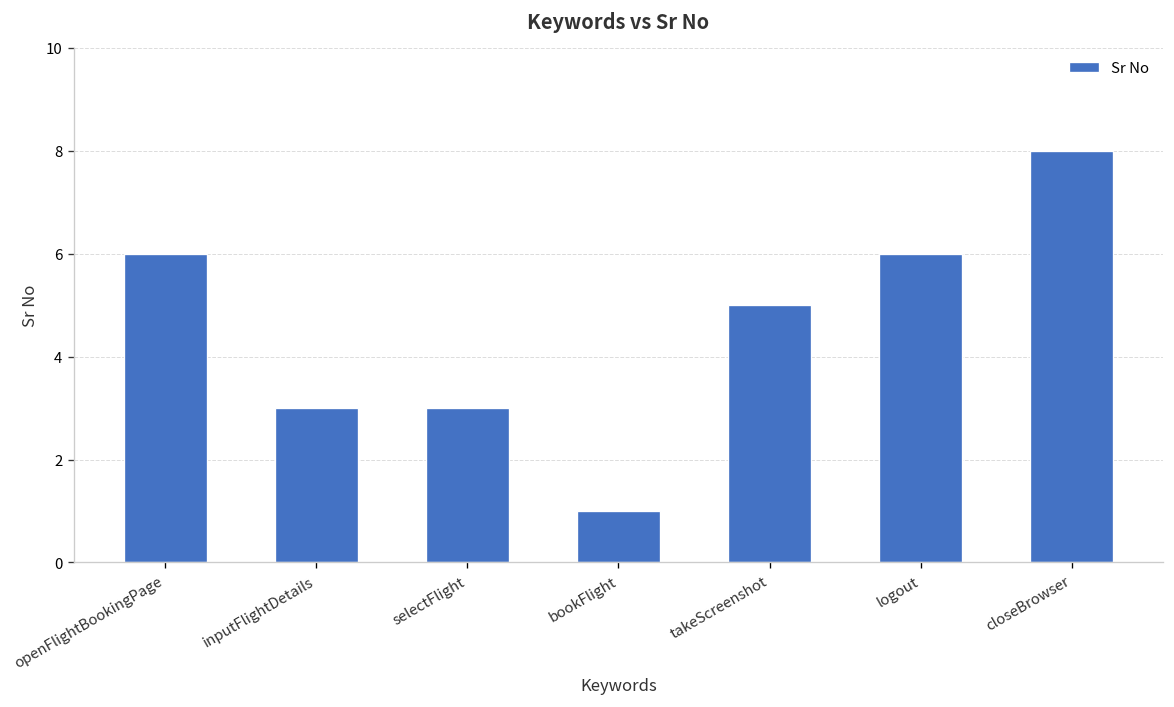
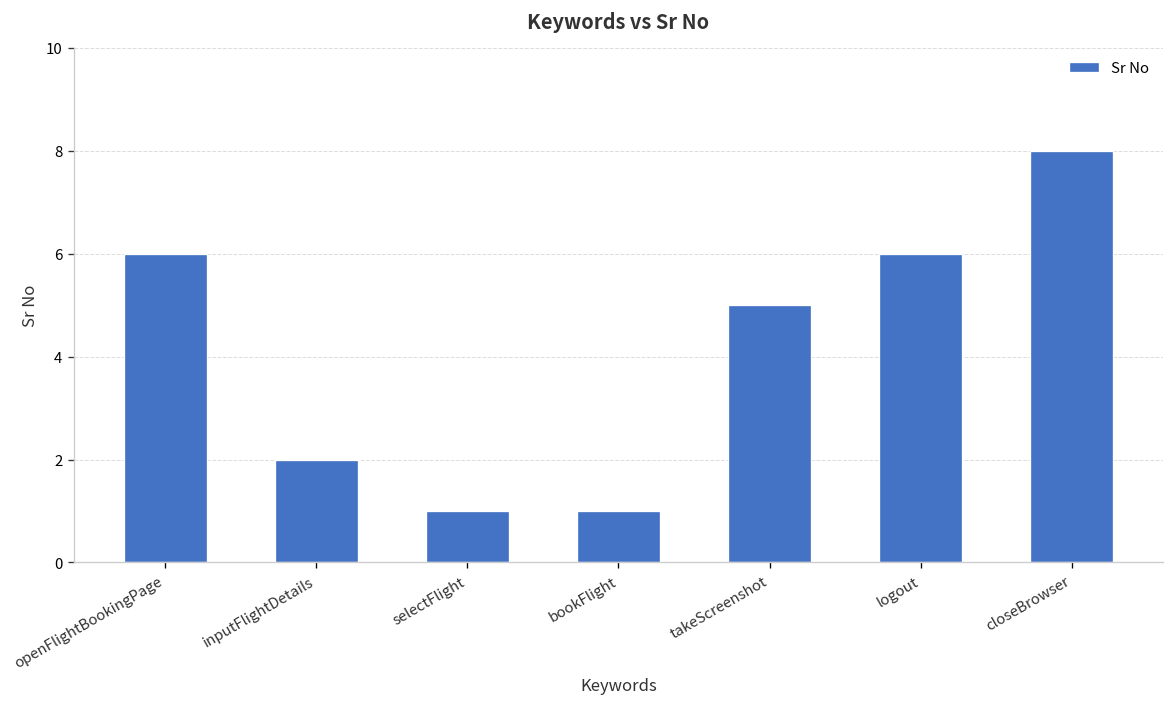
  {
    "openFlightBookingPage": 6,
-   "inputFlightDetails": 3,
-   "selectFlight": 3,
+   "inputFlightDetails": 2,
+   "selectFlight": 1,
    "bookFlight": 1,
    "takeScreenshot": 5,
    "logout": 6,
    "closeBrowser": 8
  }
